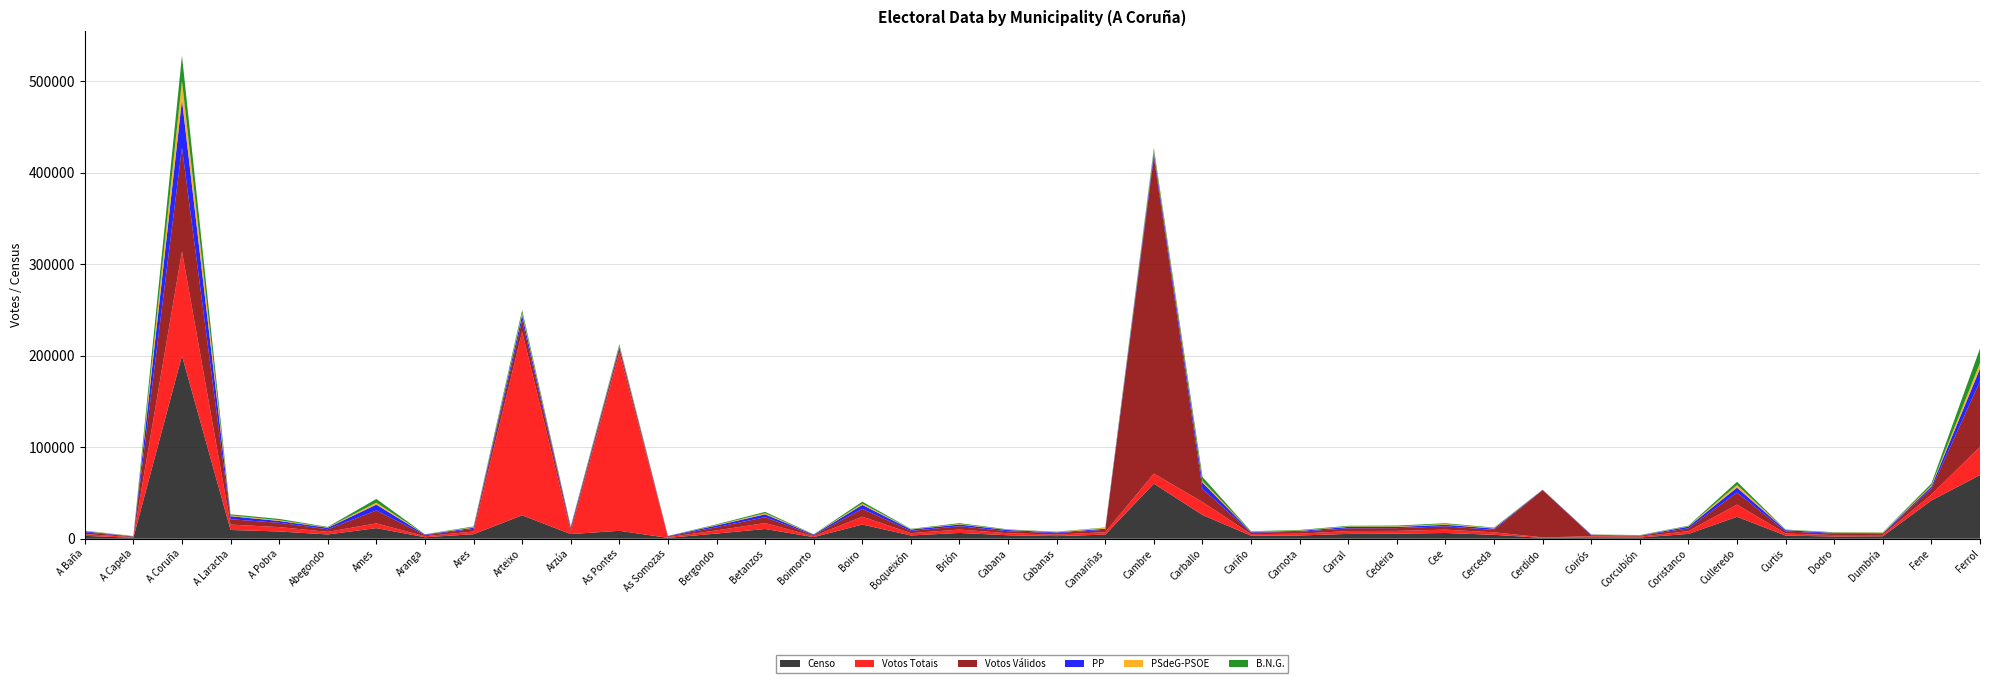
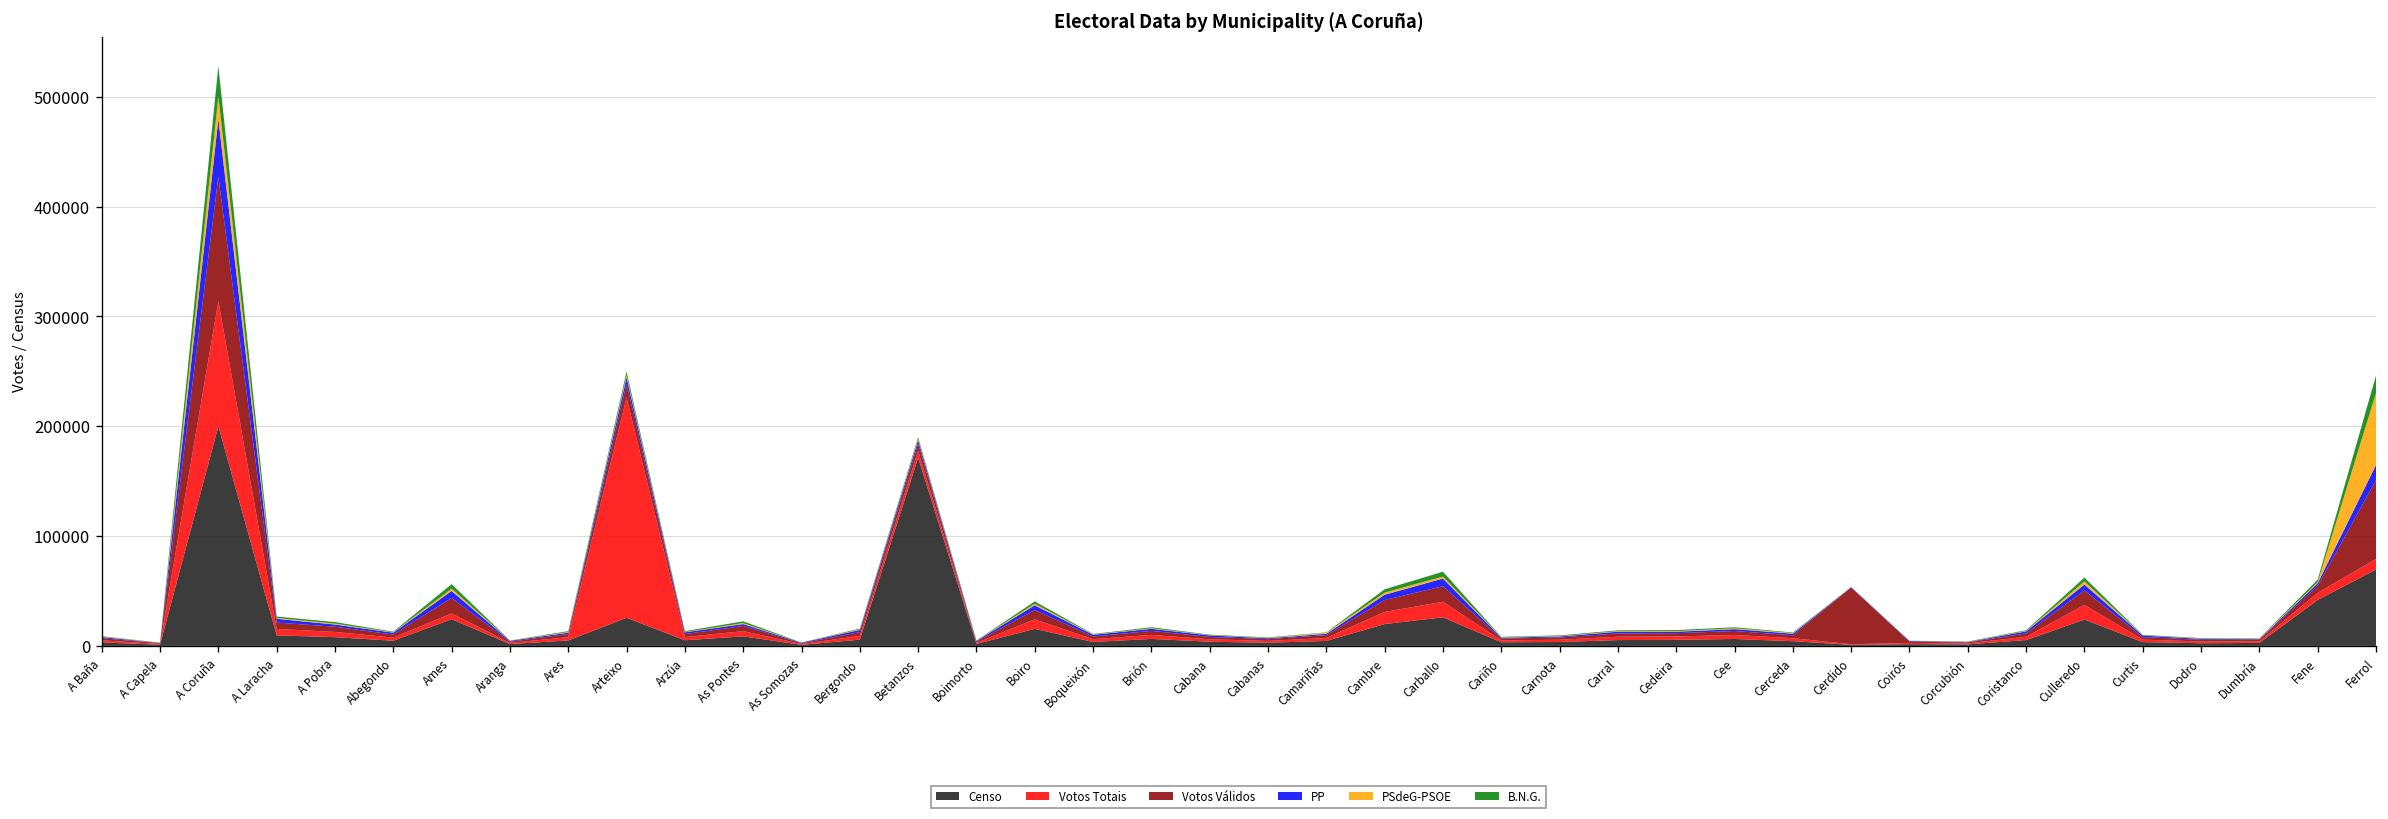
  {
    "Censo": {
      "A Coruña": 200000,
      "A Laracha": 10000,
      "A Pobra": 10000,
      "Abegondo": 0,
-     "Ames": 10000,
+     "Ames": 20000,
      "Ares": 0,
      "Arteixo": 30000,
      "Arzúa": 10000,
      "As Pontes": 10000,
      "Bergondo": 10000,
-     "Betanzos": 10000,
+     "Betanzos": 170000,
      "Boiro": 20000,
      "Brión": 10000,
-     "Cambre": 60000,
+     "Cambre": 20000,
      "Carballo": 30000,
      "Carral": 10000,
      "Cedeira": 10000,
      "Cee": 10000,
      "Coristanco": 10000,
      "Culleredo": 20000,
      "Fene": 40000,
      "Ferrol": 70000
    },
    "Votos Totais": {
      "A Coruña": 110000,
      "A Laracha": 10000,
      "A Pobra": 0,
      "Abegondo": 0,
      "Ames": 10000,
      "Ares": 0,
      "Arteixo": 200000,
      "Arzúa": 0,
-     "As Pontes": 190000,
+     "As Pontes": 0,
      "Bergondo": 0,
      "Betanzos": 10000,
      "Boiro": 10000,
      "Brión": 0,
      "Cambre": 10000,
      "Carballo": 10000,
      "Carral": 0,
      "Cedeira": 0,
      "Cee": 0,
      "Coristanco": 0,
      "Culleredo": 10000,
      "Fene": 10000,
-     "Ferrol": 30000
+     "Ferrol": 10000
    },
    "Votos Válidos": {
      "A Coruña": 110000,
      "A Laracha": 10000,
      "Ames": 10000,
      "Arteixo": 10000,
      "Betanzos": 10000,
      "Boiro": 10000,
-     "Cambre": 350000,
+     "Cambre": 10000,
      "Carballo": 10000,
      "Culleredo": 10000,
      "Ferrol": 70000
    },
    "PP": {
      "A Coruña": 50000,
      "Culleredo": 10000,
      "Ferrol": 10000
    },
    "PSdeG-PSOE": {
      "A Coruña": 20000,
      "Culleredo": 0,
-     "Ferrol": 10000
+     "Ferrol": 70000
    },
    "B.N.G.": {
      "A Coruña": 30000,
      "Ames": 0,
      "Arteixo": 0,
      "Cambre": 0,
      "Carballo": 0,
      "Culleredo": 0,
      "Ferrol": 20000
    }
  }
